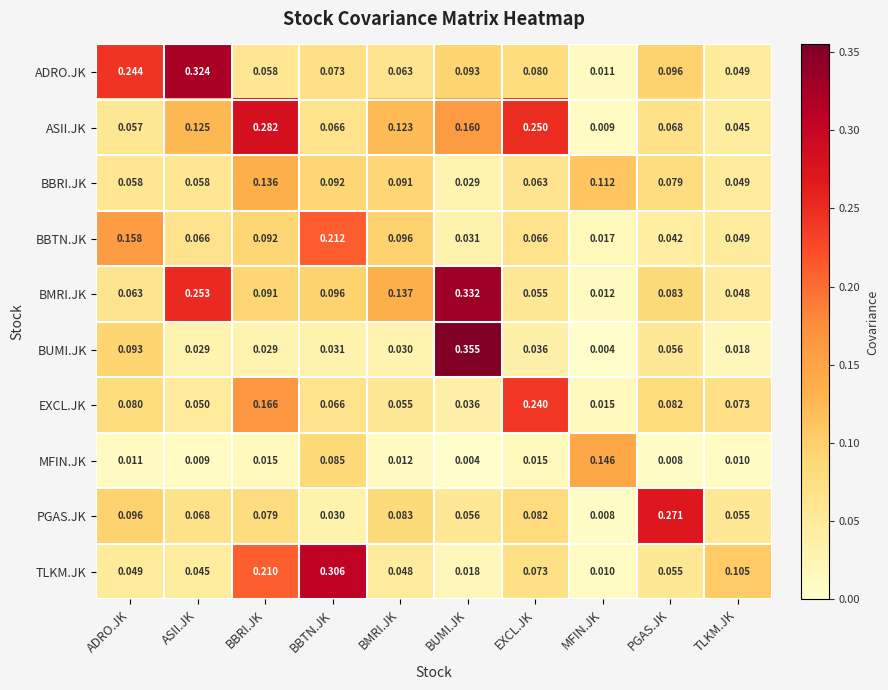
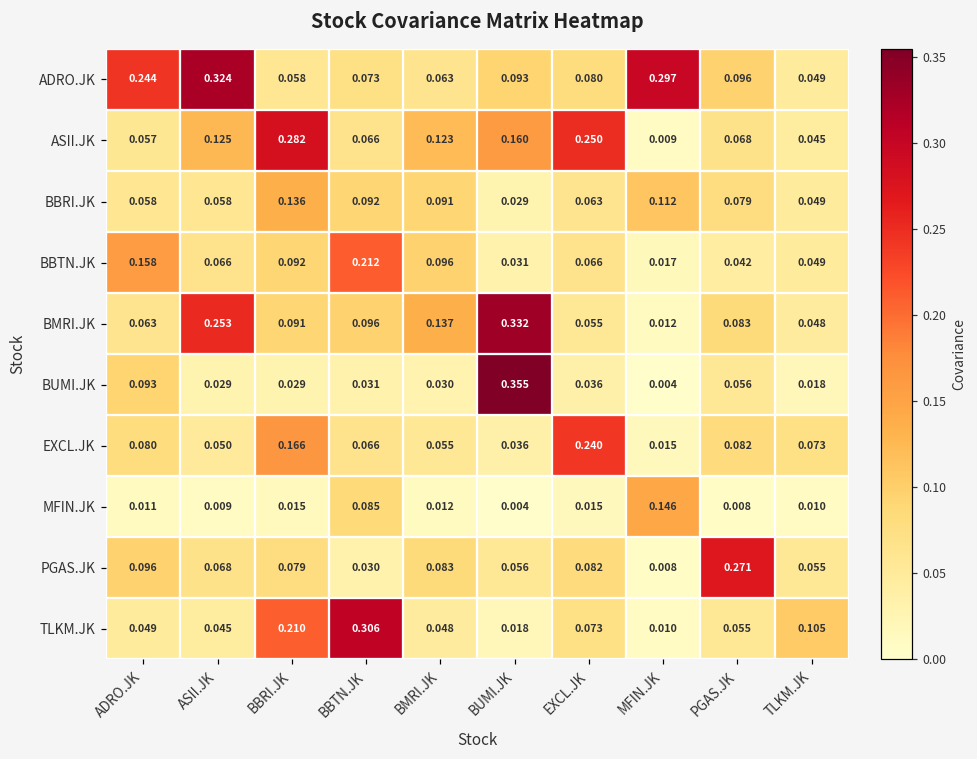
  {
    "ADRO.JK": {
      "ADRO.JK": 0.244,
      "ASII.JK": 0.324,
      "BBRI.JK": 0.058,
      "BBTN.JK": 0.073,
      "BMRI.JK": 0.063,
      "BUMI.JK": 0.093,
      "EXCL.JK": 0.080,
-     "MFIN.JK": 0.011,
+     "MFIN.JK": 0.297,
      "PGAS.JK": 0.096,
      "TLKM.JK": 0.049
    },
    "ASII.JK": {
      "ADRO.JK": 0.057,
      "ASII.JK": 0.125,
      "BBRI.JK": 0.282,
      "BBTN.JK": 0.066,
      "BMRI.JK": 0.123,
      "BUMI.JK": 0.160,
      "EXCL.JK": 0.250,
      "MFIN.JK": 0.009,
      "PGAS.JK": 0.068,
      "TLKM.JK": 0.045
    },
    "BBRI.JK": {
      "ADRO.JK": 0.058,
      "ASII.JK": 0.058,
      "BBRI.JK": 0.136,
      "BBTN.JK": 0.092,
      "BMRI.JK": 0.091,
      "BUMI.JK": 0.029,
      "EXCL.JK": 0.063,
      "MFIN.JK": 0.112,
      "PGAS.JK": 0.079,
      "TLKM.JK": 0.049
    },
    "BBTN.JK": {
      "ADRO.JK": 0.158,
      "ASII.JK": 0.066,
      "BBRI.JK": 0.092,
      "BBTN.JK": 0.212,
      "BMRI.JK": 0.096,
      "BUMI.JK": 0.031,
      "EXCL.JK": 0.066,
      "MFIN.JK": 0.017,
      "PGAS.JK": 0.042,
      "TLKM.JK": 0.049
    },
    "BMRI.JK": {
      "ADRO.JK": 0.063,
      "ASII.JK": 0.253,
      "BBRI.JK": 0.091,
      "BBTN.JK": 0.096,
      "BMRI.JK": 0.137,
      "BUMI.JK": 0.332,
      "EXCL.JK": 0.055,
      "MFIN.JK": 0.012,
      "PGAS.JK": 0.083,
      "TLKM.JK": 0.048
    },
    "BUMI.JK": {
      "ADRO.JK": 0.093,
      "ASII.JK": 0.029,
      "BBRI.JK": 0.029,
      "BBTN.JK": 0.031,
      "BMRI.JK": 0.030,
      "BUMI.JK": 0.355,
      "EXCL.JK": 0.036,
      "MFIN.JK": 0.004,
      "PGAS.JK": 0.056,
      "TLKM.JK": 0.018
    },
    "EXCL.JK": {
      "ADRO.JK": 0.080,
      "ASII.JK": 0.050,
      "BBRI.JK": 0.166,
      "BBTN.JK": 0.066,
      "BMRI.JK": 0.055,
      "BUMI.JK": 0.036,
      "EXCL.JK": 0.240,
      "MFIN.JK": 0.015,
      "PGAS.JK": 0.082,
      "TLKM.JK": 0.073
    },
    "MFIN.JK": {
      "ADRO.JK": 0.011,
      "ASII.JK": 0.009,
      "BBRI.JK": 0.015,
      "BBTN.JK": 0.085,
      "BMRI.JK": 0.012,
      "BUMI.JK": 0.004,
      "EXCL.JK": 0.015,
      "MFIN.JK": 0.146,
      "PGAS.JK": 0.008,
      "TLKM.JK": 0.010
    },
    "PGAS.JK": {
      "ADRO.JK": 0.096,
      "ASII.JK": 0.068,
      "BBRI.JK": 0.079,
      "BBTN.JK": 0.030,
      "BMRI.JK": 0.083,
      "BUMI.JK": 0.056,
      "EXCL.JK": 0.082,
      "MFIN.JK": 0.008,
      "PGAS.JK": 0.271,
      "TLKM.JK": 0.055
    },
    "TLKM.JK": {
      "ADRO.JK": 0.049,
      "ASII.JK": 0.045,
      "BBRI.JK": 0.210,
      "BBTN.JK": 0.306,
      "BMRI.JK": 0.048,
      "BUMI.JK": 0.018,
      "EXCL.JK": 0.073,
      "MFIN.JK": 0.010,
      "PGAS.JK": 0.055,
      "TLKM.JK": 0.105
    }
  }
